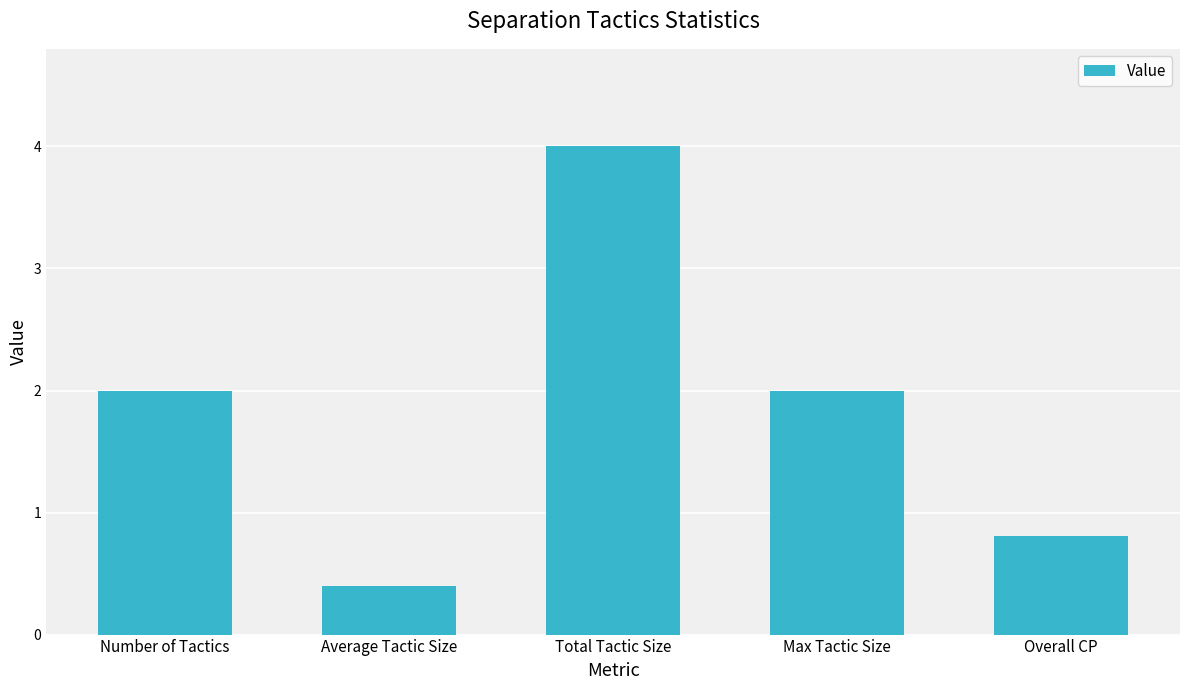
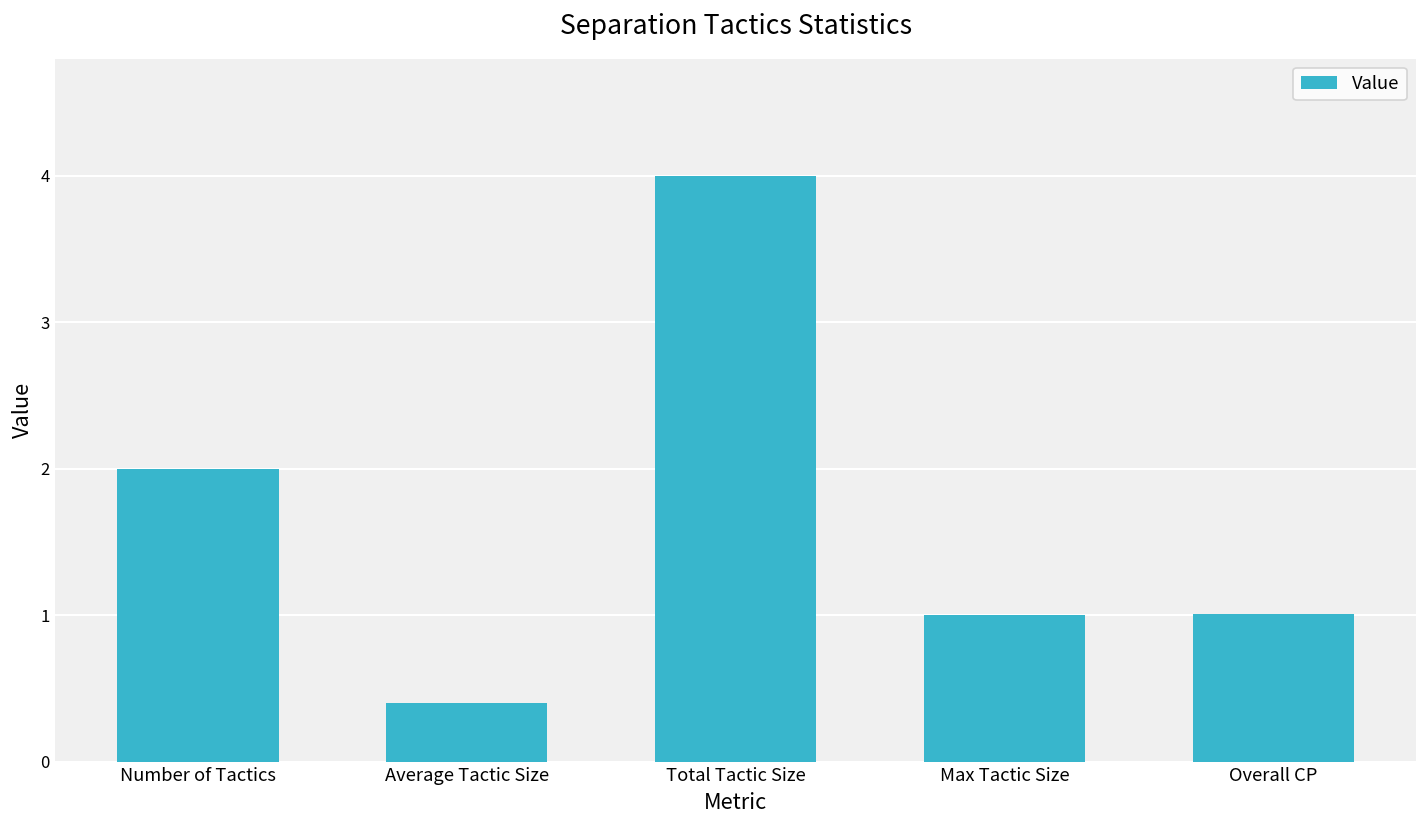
  {
    "Number of Tactics": 2.00,
    "Average Tactic Size": 0.40,
    "Total Tactic Size": 4.00,
-   "Max Tactic Size": 2,
-   "Overall CP": 0.81
+   "Max Tactic Size": 1,
+   "Overall CP": 1.01
  }
